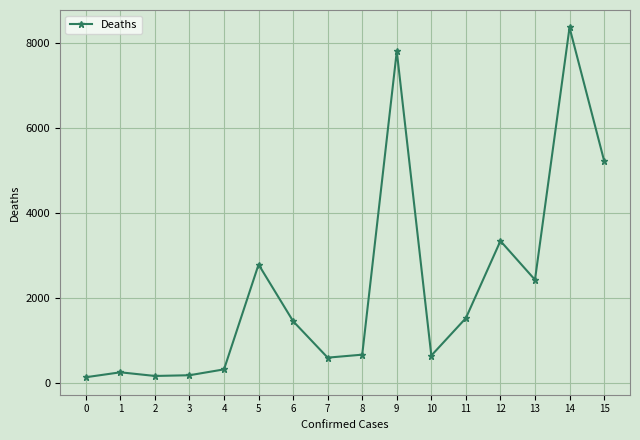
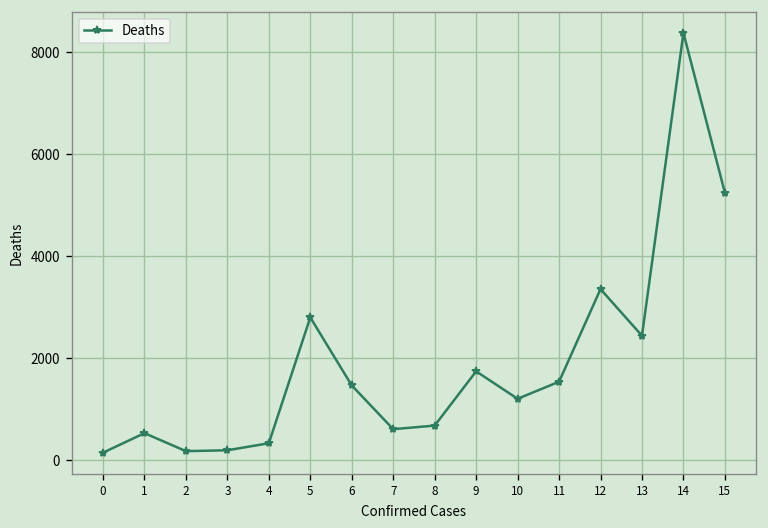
  {
    "0": 100,
-   "1": 300,
+   "1": 500,
    "2": 200,
    "3": 200,
    "4": 300,
    "5": 2800,
    "6": 1500,
    "7": 600,
    "8": 700,
-   "9": 7800,
-   "10": 700,
+   "9": 1700,
+   "10": 1200,
    "11": 1500,
    "12": 3400,
    "13": 2400,
    "14": 8400,
    "15": 5200
  }
